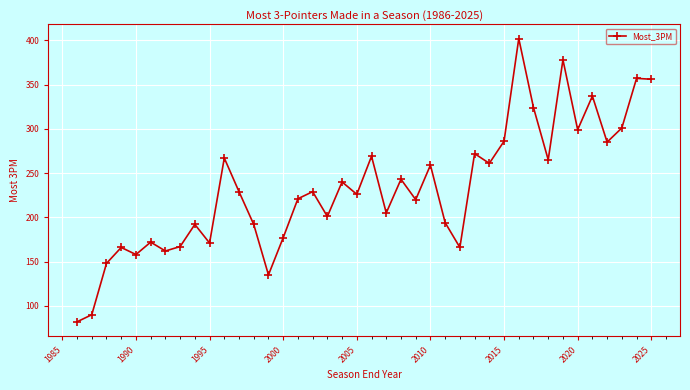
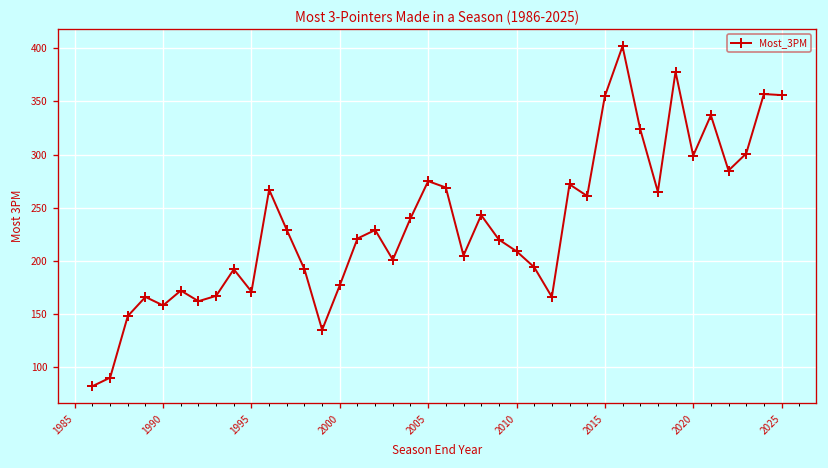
  {
    "1990": 160,
    "1995": 170,
    "2000": 180,
-   "2005": 230,
-   "2010": 260,
-   "2015": 290,
+   "2005": 280,
+   "2010": 210,
+   "2015": 360,
    "2020": 300,
    "2025": 360
  }
